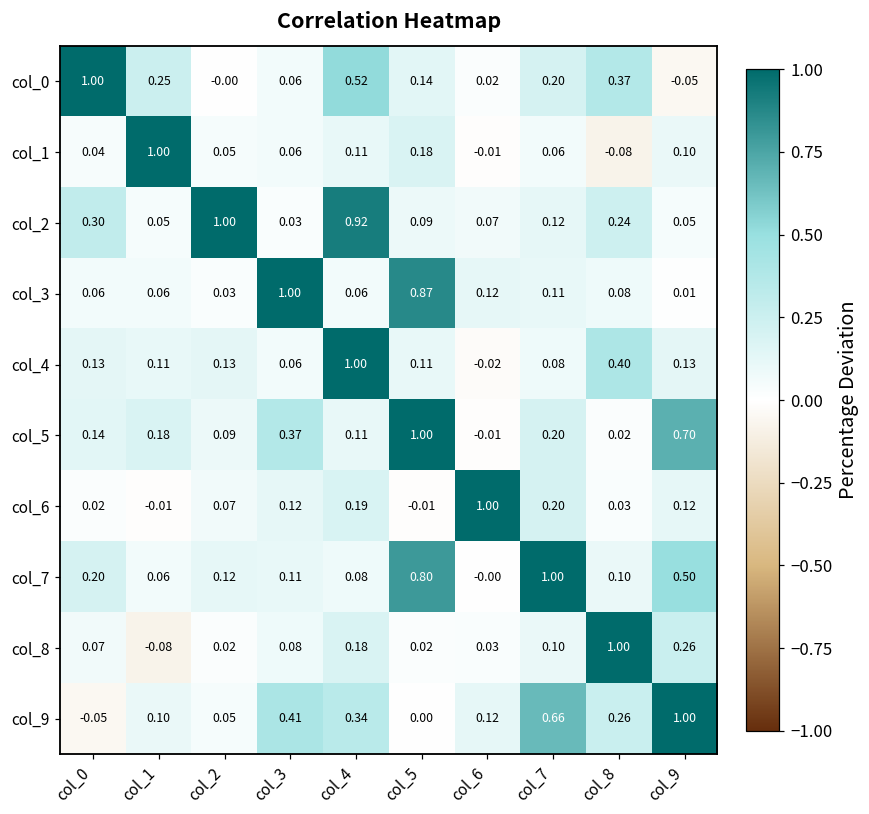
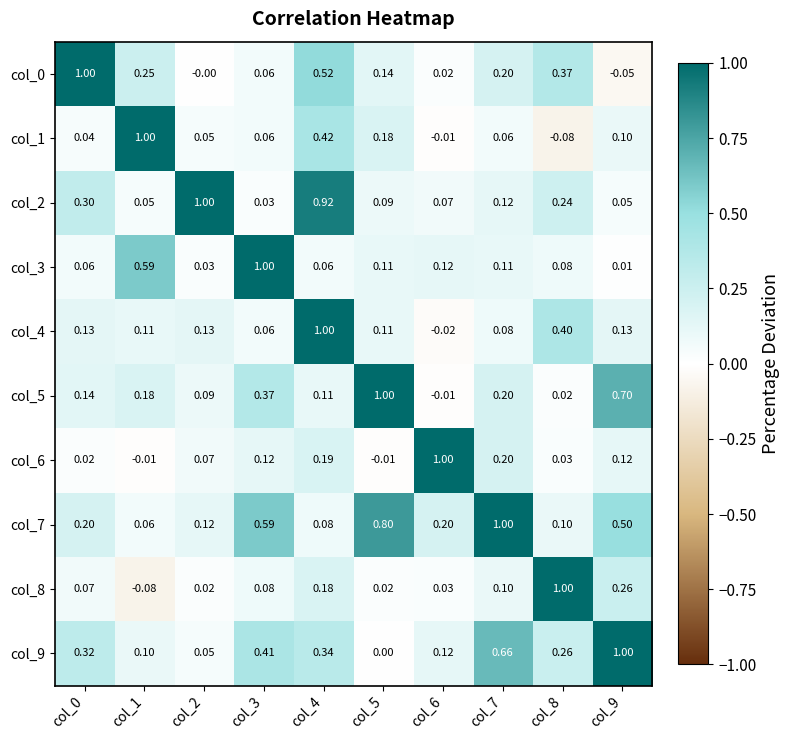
  {
    "col_0": {
      "col_0": 1.00,
      "col_1": 0.25,
      "col_2": -0.00,
      "col_3": 0.06,
      "col_4": 0.52,
      "col_5": 0.14,
      "col_6": 0.02,
      "col_7": 0.20,
      "col_8": 0.37,
      "col_9": -0.05
    },
    "col_1": {
      "col_0": 0.04,
      "col_1": 1.00,
      "col_2": 0.05,
      "col_3": 0.06,
-     "col_4": 0.11,
+     "col_4": 0.42,
      "col_5": 0.18,
      "col_6": -0.01,
      "col_7": 0.06,
      "col_8": -0.08,
      "col_9": 0.10
    },
    "col_2": {
      "col_0": 0.30,
      "col_1": 0.05,
      "col_2": 1.00,
      "col_3": 0.03,
      "col_4": 0.92,
      "col_5": 0.09,
      "col_6": 0.07,
      "col_7": 0.12,
      "col_8": 0.24,
      "col_9": 0.05
    },
    "col_3": {
      "col_0": 0.06,
-     "col_1": 0.06,
+     "col_1": 0.59,
      "col_2": 0.03,
      "col_3": 1.00,
      "col_4": 0.06,
-     "col_5": 0.87,
+     "col_5": 0.11,
      "col_6": 0.12,
      "col_7": 0.11,
      "col_8": 0.08,
      "col_9": 0.01
    },
    "col_4": {
      "col_0": 0.13,
      "col_1": 0.11,
      "col_2": 0.13,
      "col_3": 0.06,
      "col_4": 1.00,
      "col_5": 0.11,
      "col_6": -0.02,
      "col_7": 0.08,
      "col_8": 0.40,
      "col_9": 0.13
    },
    "col_5": {
      "col_0": 0.14,
      "col_1": 0.18,
      "col_2": 0.09,
      "col_3": 0.37,
      "col_4": 0.11,
      "col_5": 1.00,
      "col_6": -0.01,
      "col_7": 0.20,
      "col_8": 0.02,
      "col_9": 0.70
    },
    "col_6": {
      "col_0": 0.02,
      "col_1": -0.01,
      "col_2": 0.07,
      "col_3": 0.12,
      "col_4": 0.19,
      "col_5": -0.01,
      "col_6": 1.00,
      "col_7": 0.20,
      "col_8": 0.03,
      "col_9": 0.12
    },
    "col_7": {
      "col_0": 0.20,
      "col_1": 0.06,
      "col_2": 0.12,
-     "col_3": 0.11,
+     "col_3": 0.59,
      "col_4": 0.08,
      "col_5": 0.80,
-     "col_6": -0.00,
+     "col_6": 0.20,
      "col_7": 1.00,
      "col_8": 0.10,
      "col_9": 0.50
    },
    "col_8": {
      "col_0": 0.07,
      "col_1": -0.08,
      "col_2": 0.02,
      "col_3": 0.08,
      "col_4": 0.18,
      "col_5": 0.02,
      "col_6": 0.03,
      "col_7": 0.10,
      "col_8": 1.00,
      "col_9": 0.26
    },
    "col_9": {
-     "col_0": -0.05,
+     "col_0": 0.32,
      "col_1": 0.10,
      "col_2": 0.05,
      "col_3": 0.41,
      "col_4": 0.34,
      "col_5": 0.00,
      "col_6": 0.12,
      "col_7": 0.66,
      "col_8": 0.26,
      "col_9": 1.00
    }
  }
